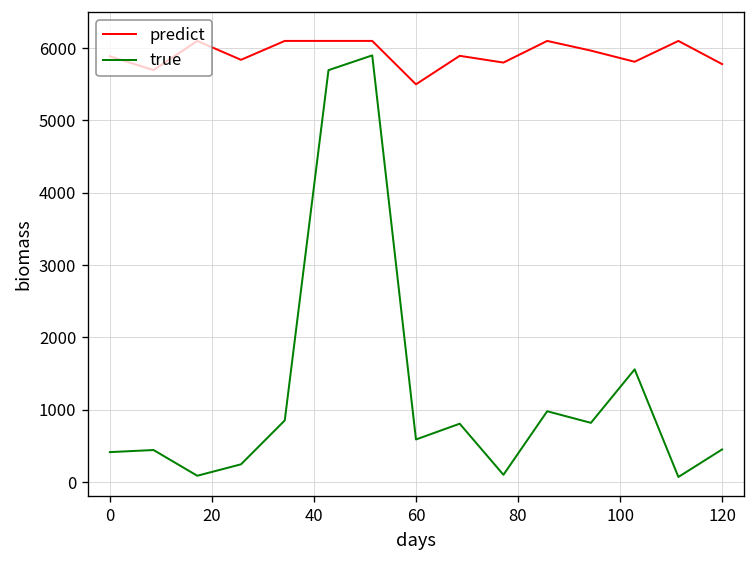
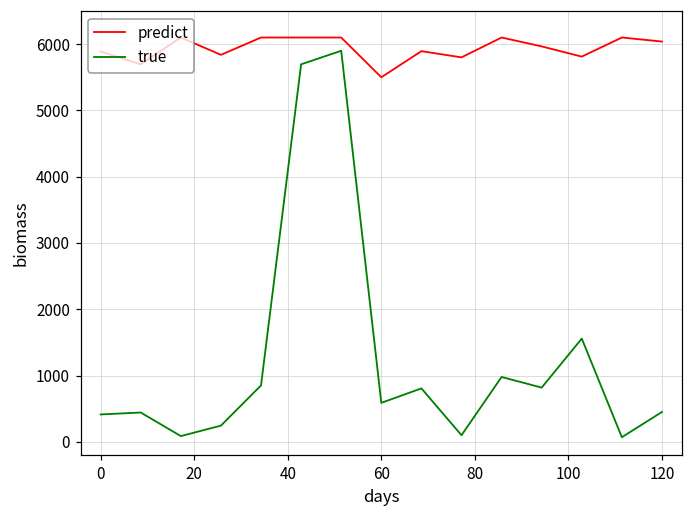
  {
    "predict": {
      "60": 5500,
-     "120": 5800
+     "120": 6000
    },
    "true": {
      "0": 400,
      "60": 600,
      "120": 500
    }
  }
